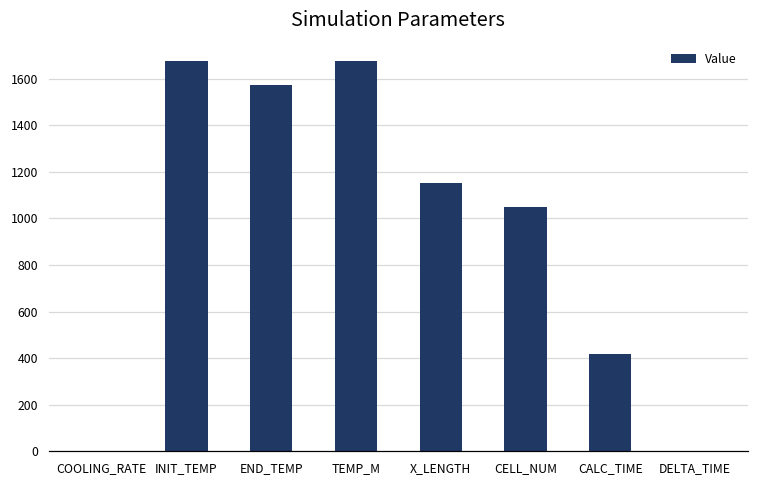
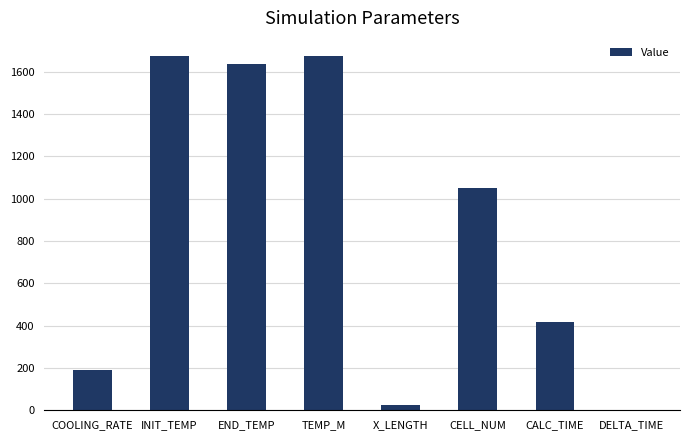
  {
-   "COOLING_RATE": 0,
+   "COOLING_RATE": 190,
    "INIT_TEMP": 1680,
-   "END_TEMP": 1570,
+   "END_TEMP": 1640,
    "TEMP_M": 1680,
-   "X_LENGTH": 1150,
+   "X_LENGTH": 30,
    "CELL_NUM": 1050,
    "CALC_TIME": 420
  }
